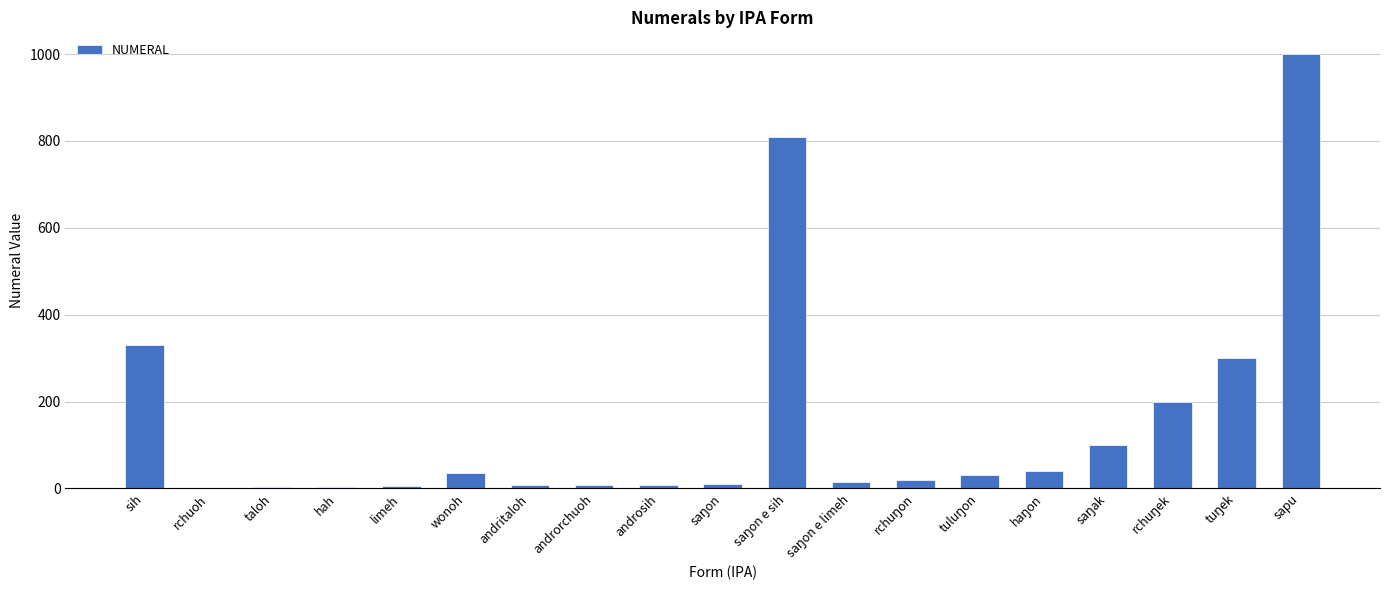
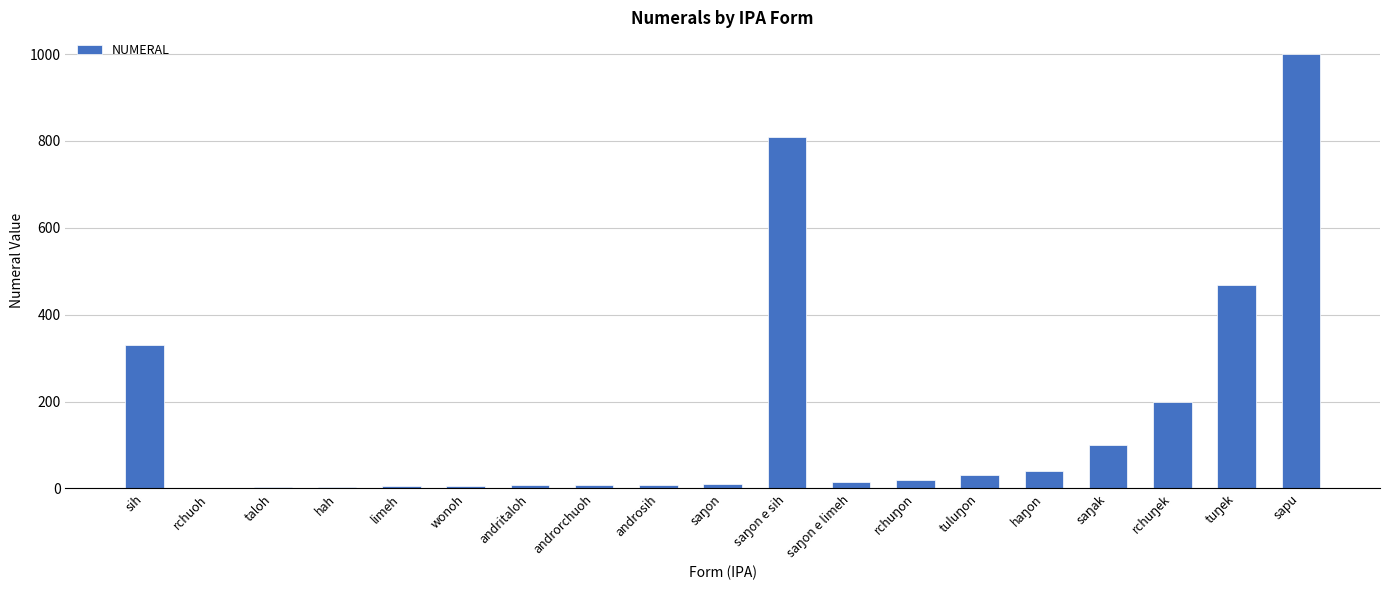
  {
    "sih": 330,
-   "wonoh": 40,
+   "wonoh": 10,
    "andritaloh": 10,
    "androrchuoh": 10,
    "androsih": 10,
    "saŋon": 10,
    "saŋon e sih": 810,
    "saŋon e limeh": 20,
    "rchuŋon": 20,
    "tuluŋon": 30,
    "haŋon": 40,
    "saŋak": 100,
    "rchuŋek": 200,
-   "tuŋek": 300,
+   "tuŋek": 470,
    "sapu": 1000
  }
